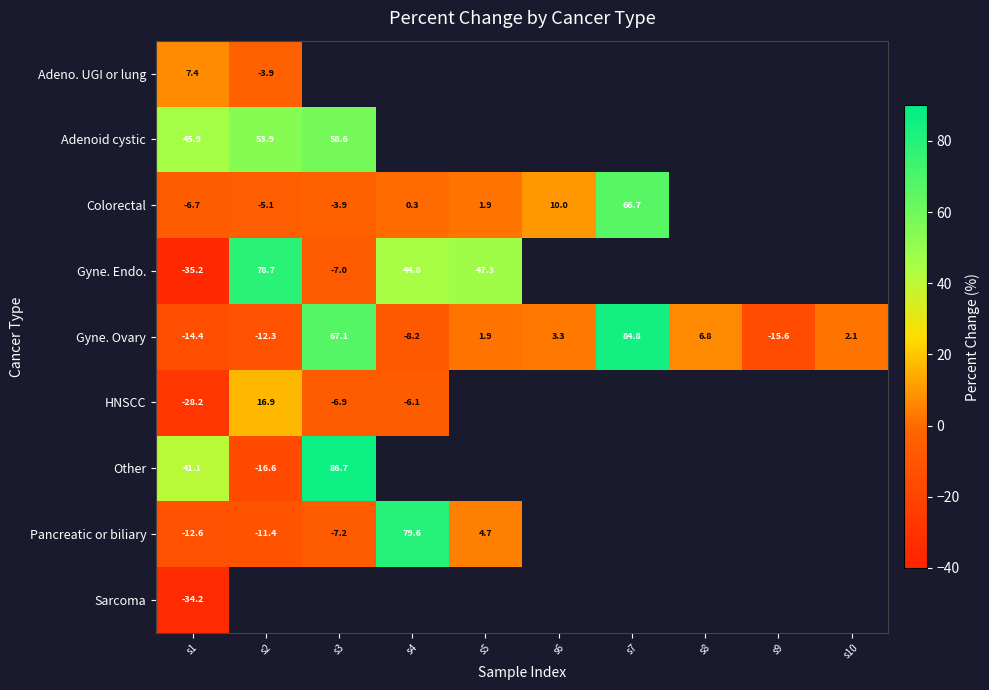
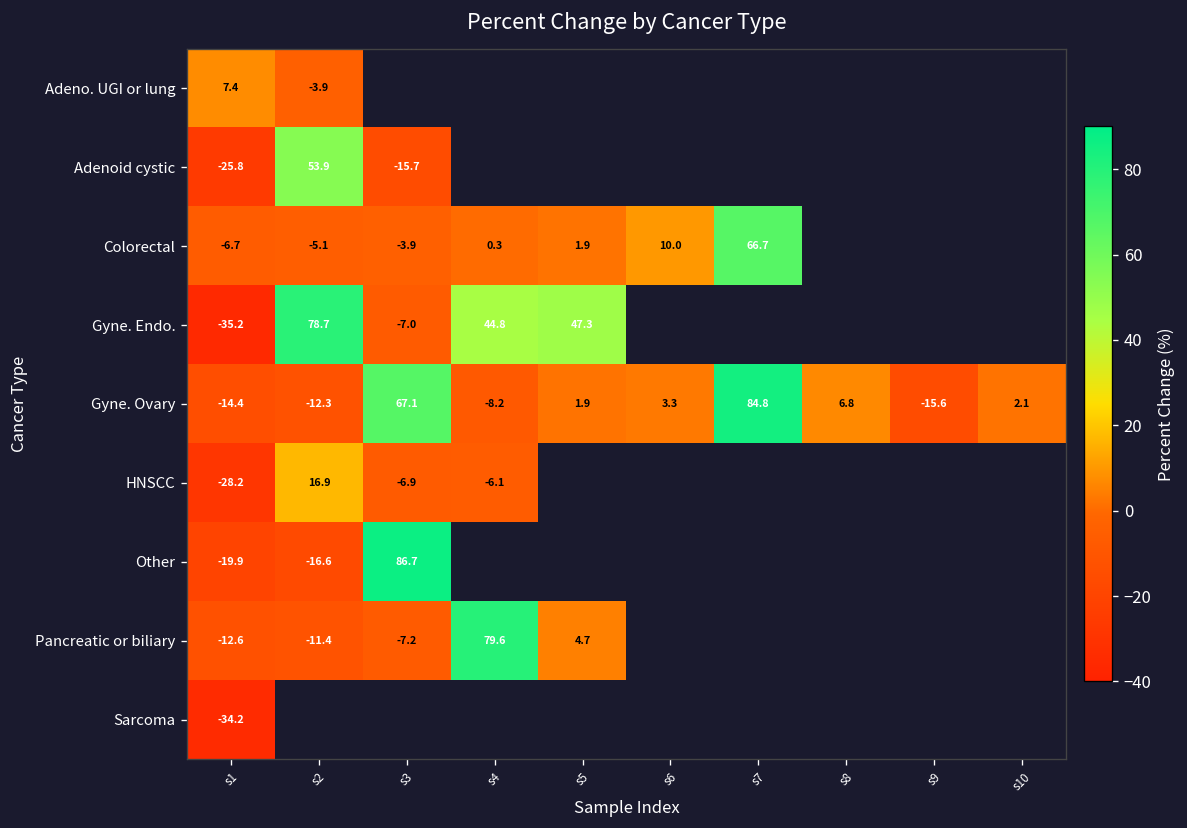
  {
    "Adeno. UGI or lung": {
      "s1": 7.4,
      "s2": -3.9
    },
    "Adenoid cystic": {
-     "s1": 45.9,
+     "s1": -25.8,
      "s2": 53.9,
-     "s3": 58.6
+     "s3": -15.7
    },
    "Colorectal": {
      "s1": -6.7,
      "s2": -5.1,
      "s3": -3.9,
      "s4": 0.3,
      "s5": 1.9,
      "s6": 10.0,
      "s7": 66.7
    },
    "Gyne. Endo.": {
      "s1": -35.2,
      "s2": 78.7,
      "s3": -7.0,
      "s4": 44.8,
      "s5": 47.3
    },
    "Gyne. Ovary": {
      "s1": -14.4,
      "s2": -12.3,
      "s3": 67.1,
      "s4": -8.2,
      "s5": 1.9,
      "s6": 3.3,
      "s7": 84.8,
      "s8": 6.8,
      "s9": -15.6,
      "s10": 2.1
    },
    "HNSCC": {
      "s1": -28.2,
      "s2": 16.9,
      "s3": -6.9,
      "s4": -6.1
    },
    "Other": {
-     "s1": 41.1,
+     "s1": -19.9,
      "s2": -16.6,
      "s3": 86.7
    },
    "Pancreatic or biliary": {
      "s1": -12.6,
      "s2": -11.4,
      "s3": -7.2,
      "s4": 79.6,
      "s5": 4.7
    },
    "Sarcoma": {
      "s1": -34.2
    }
  }
